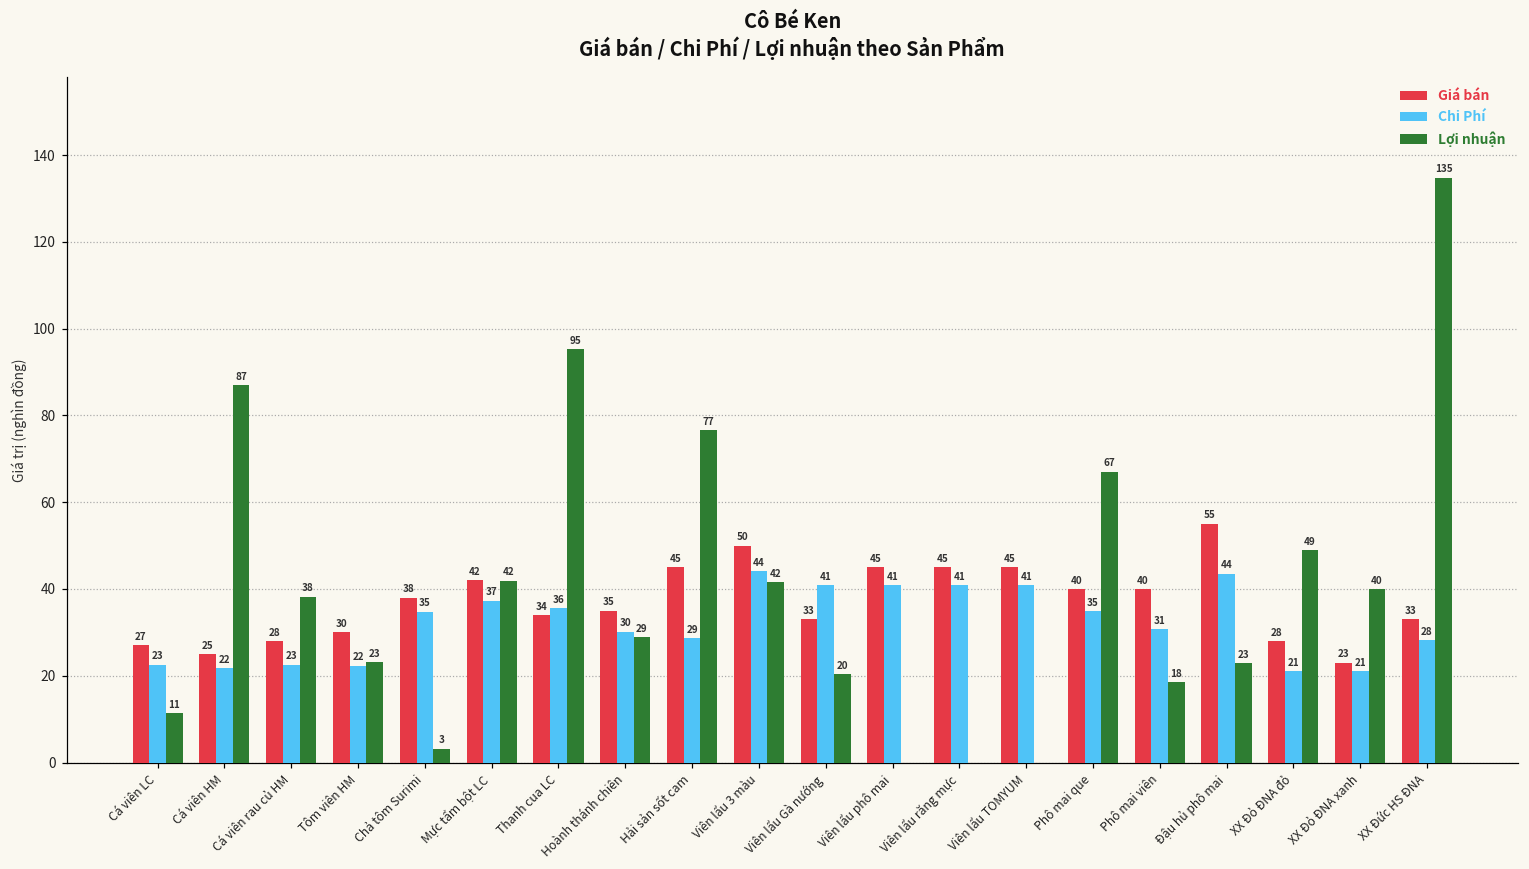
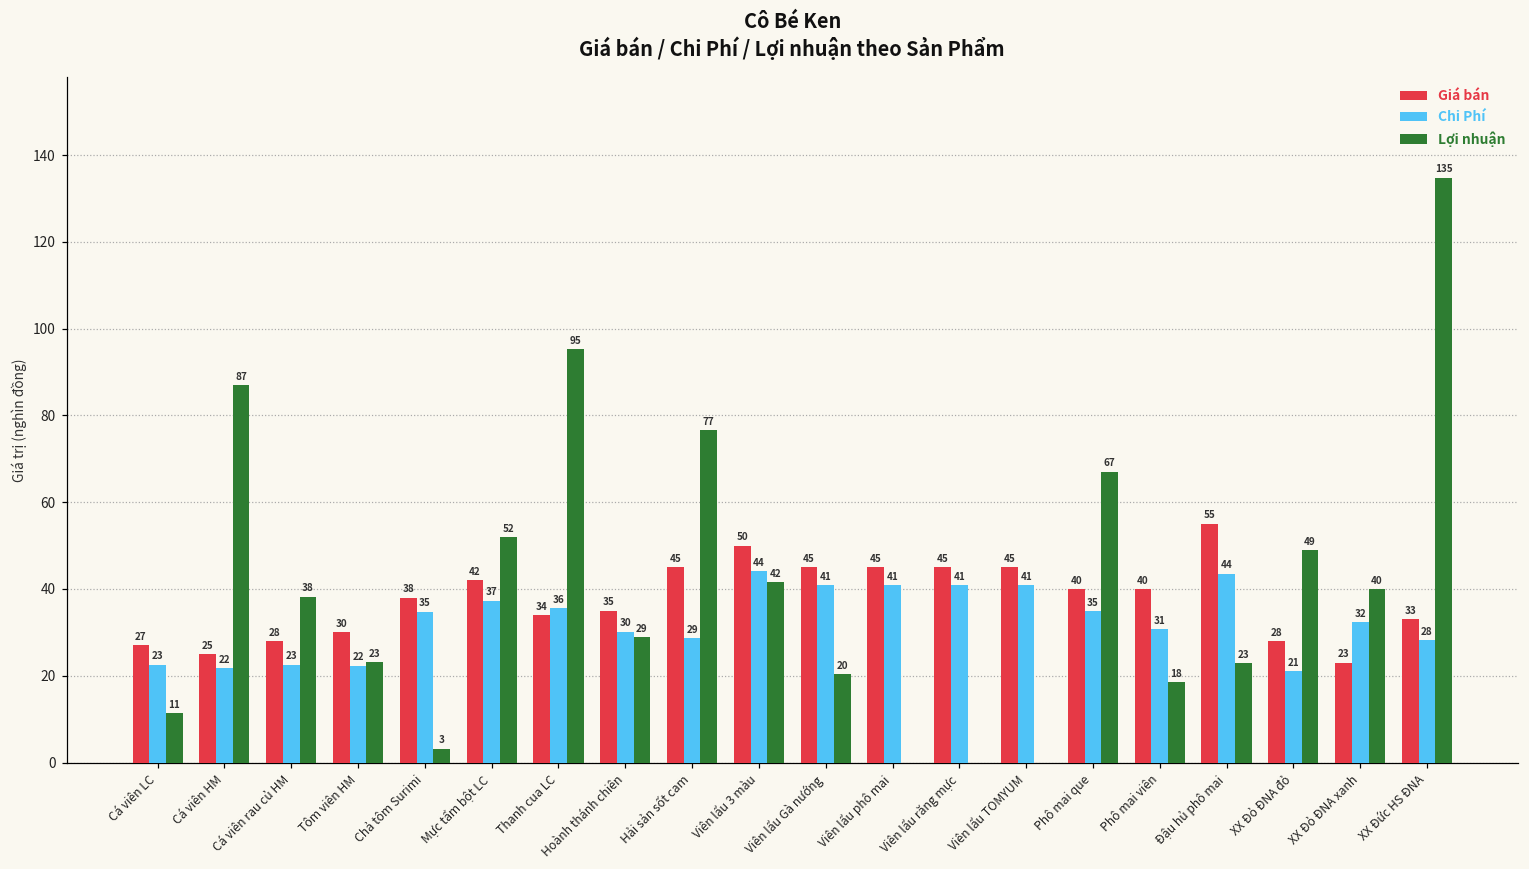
  {
    "Giá bán": {
      "Cá viên LC": 27,
      "Cá viên HM": 25,
      "Cá viên rau củ HM": 28,
      "Tôm viên HM": 30,
      "Chả tôm Surimi": 38,
      "Mực tẩm bột LC": 42,
      "Thanh cua LC": 34,
      "Hoành thánh chiên": 35,
      "Hải sản sốt cam": 45,
      "Viên lẩu 3 màu": 50,
-     "Viên lẩu Gà nướng": 33,
+     "Viên lẩu Gà nướng": 45,
      "Viên lẩu phô mai": 45,
      "Viên lẩu răng mực": 45,
      "Viên lẩu TOMYUM": 45,
      "Phô mai que": 40,
      "Phô mai viên": 40,
      "Đậu hủ phô mai": 55,
      "XX Đỏ ĐNA đỏ": 28,
      "XX Đỏ ĐNA xanh": 23,
      "XX Đức HS ĐNA": 33
    },
    "Chi Phí": {
      "Cá viên LC": 23,
      "Cá viên HM": 22,
      "Cá viên rau củ HM": 23,
      "Tôm viên HM": 22,
      "Chả tôm Surimi": 35,
      "Mực tẩm bột LC": 37,
      "Thanh cua LC": 36,
      "Hoành thánh chiên": 30,
      "Hải sản sốt cam": 29,
      "Viên lẩu 3 màu": 44,
      "Viên lẩu Gà nướng": 41,
      "Viên lẩu phô mai": 41,
      "Viên lẩu răng mực": 41,
      "Viên lẩu TOMYUM": 41,
      "Phô mai que": 35,
      "Phô mai viên": 31,
      "Đậu hủ phô mai": 44,
      "XX Đỏ ĐNA đỏ": 21,
-     "XX Đỏ ĐNA xanh": 21,
+     "XX Đỏ ĐNA xanh": 32,
      "XX Đức HS ĐNA": 28
    },
    "Lợi nhuận": {
      "Cá viên LC": 11,
      "Cá viên HM": 87,
      "Cá viên rau củ HM": 38,
      "Tôm viên HM": 23,
      "Chả tôm Surimi": 3,
-     "Mực tẩm bột LC": 42,
+     "Mực tẩm bột LC": 52,
      "Thanh cua LC": 95,
      "Hoành thánh chiên": 29,
      "Hải sản sốt cam": 77,
      "Viên lẩu 3 màu": 42,
      "Viên lẩu Gà nướng": 20,
      "Phô mai que": 67,
      "Phô mai viên": 18,
      "Đậu hủ phô mai": 23,
      "XX Đỏ ĐNA đỏ": 49,
      "XX Đỏ ĐNA xanh": 40,
      "XX Đức HS ĐNA": 135
    }
  }
